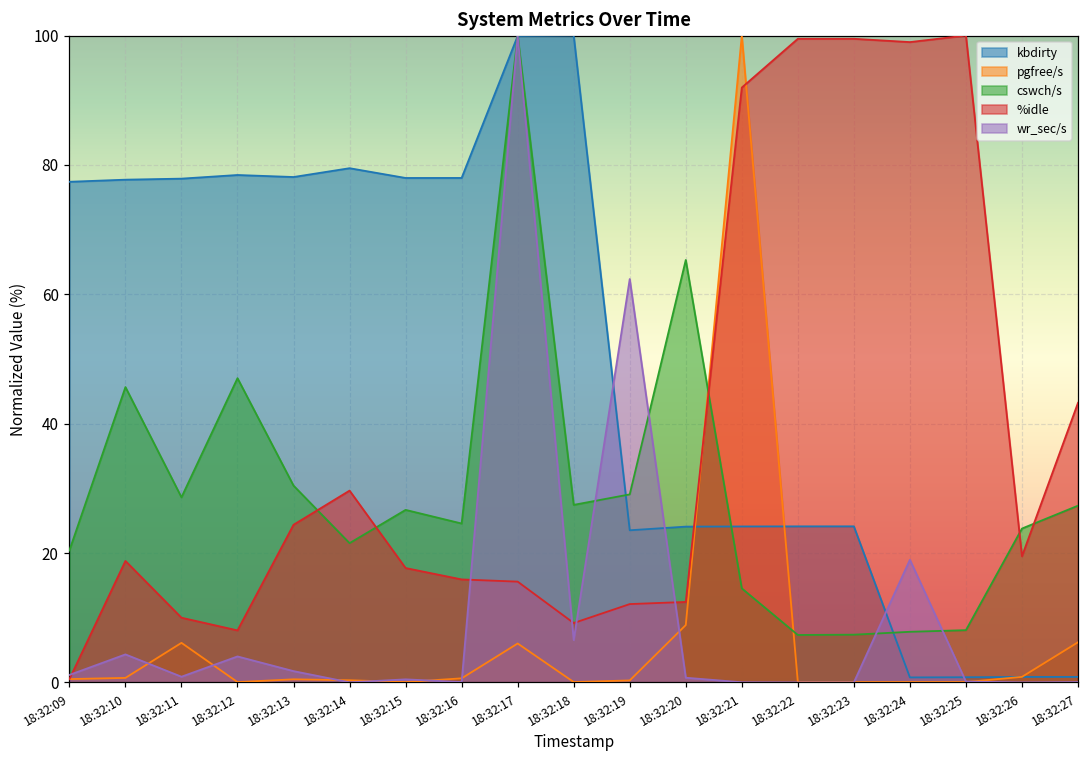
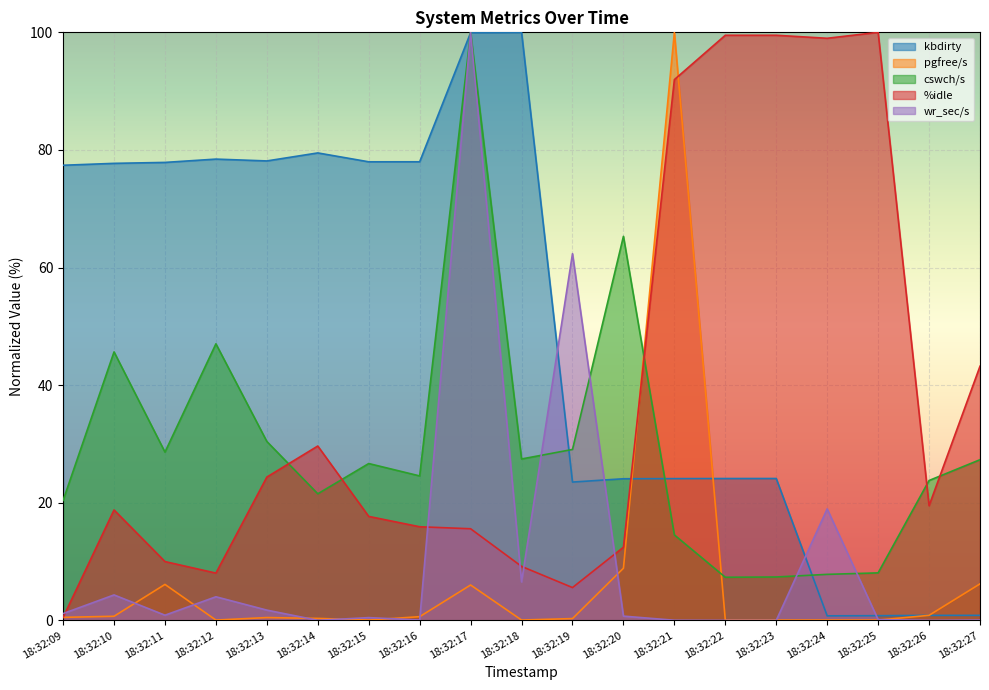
  {
    "kbdirty": {
      "18:32:09": 77,
      "18:32:10": 78,
      "18:32:11": 78,
      "18:32:12": 78,
      "18:32:13": 78,
      "18:32:14": 79,
      "18:32:15": 78,
      "18:32:16": 78,
      "18:32:18": 100,
      "18:32:19": 24,
      "18:32:20": 24,
      "18:32:21": 24,
      "18:32:22": 24,
      "18:32:23": 24,
      "18:32:24": 1,
      "18:32:25": 1,
      "18:32:27": 1
    },
    "pgfree/s": {
      "18:32:10": 1,
      "18:32:11": 6,
      "18:32:12": 0,
      "18:32:13": 0,
      "18:32:16": 1,
      "18:32:17": 6,
      "18:32:18": 0,
      "18:32:19": 0,
      "18:32:20": 9,
      "18:32:21": 100,
      "18:32:24": 0,
      "18:32:27": 6
    },
    "cswch/s": {
      "18:32:09": 20,
      "18:32:10": 46,
      "18:32:11": 29,
      "18:32:12": 47,
      "18:32:13": 30,
      "18:32:14": 22,
      "18:32:15": 27,
      "18:32:16": 25,
      "18:32:18": 27,
      "18:32:19": 29,
      "18:32:20": 65,
      "18:32:21": 15,
      "18:32:22": 7,
      "18:32:23": 7,
      "18:32:24": 8,
      "18:32:25": 8,
      "18:32:26": 24,
      "18:32:27": 27
    },
    "%idle": {
      "18:32:10": 19,
      "18:32:11": 10,
      "18:32:12": 8,
      "18:32:13": 24,
      "18:32:14": 30,
      "18:32:15": 18,
      "18:32:16": 16,
      "18:32:17": 16,
      "18:32:18": 9,
-     "18:32:19": 12,
+     "18:32:19": 6,
      "18:32:20": 12,
      "18:32:21": 92,
      "18:32:22": 100,
      "18:32:23": 100,
      "18:32:24": 99,
      "18:32:25": 100,
      "18:32:26": 20,
      "18:32:27": 43
    },
    "wr_sec/s": {
      "18:32:09": 1,
      "18:32:10": 4,
      "18:32:11": 1,
      "18:32:12": 4,
      "18:32:13": 2,
      "18:32:16": 0,
      "18:32:18": 7,
      "18:32:19": 62,
      "18:32:20": 1,
      "18:32:21": 0,
      "18:32:24": 19,
      "18:32:26": 0,
      "18:32:27": 0
    }
  }
